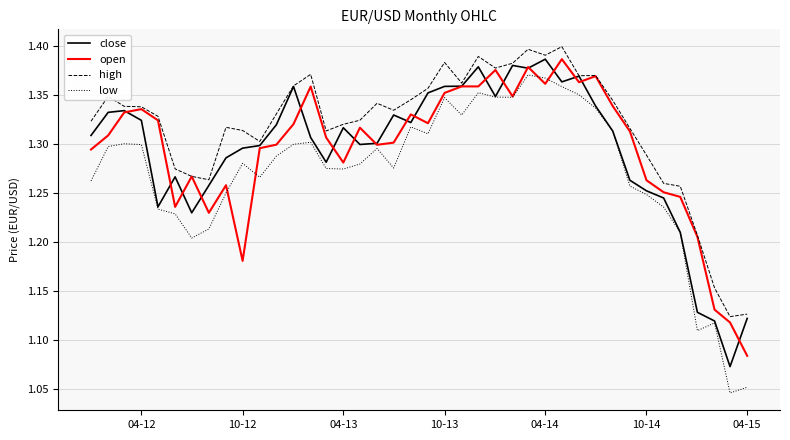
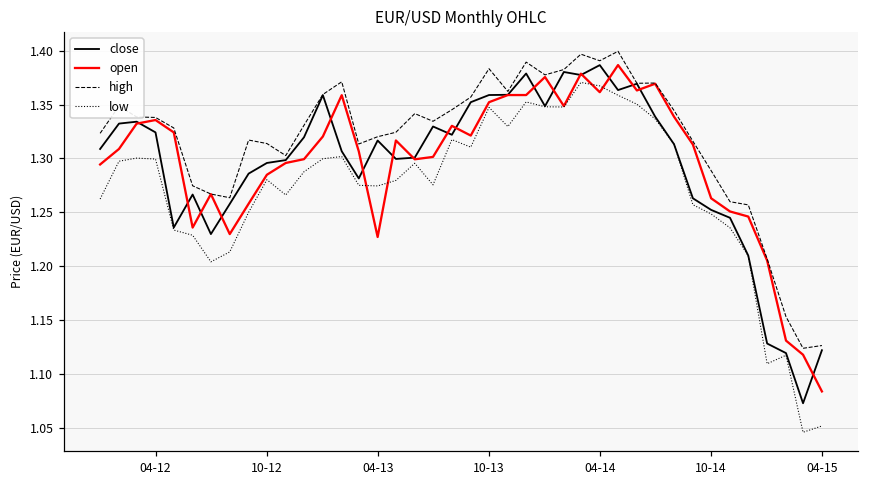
  {
    "open": {
-     "10-12": 1.18,
-     "04-13": 1.28,
+     "10-12": 1.28,
+     "04-13": 1.23,
      "10-13": 1.35,
      "04-14": 1.36,
      "10-14": 1.26,
      "04-15": 1.08
    }
  }
